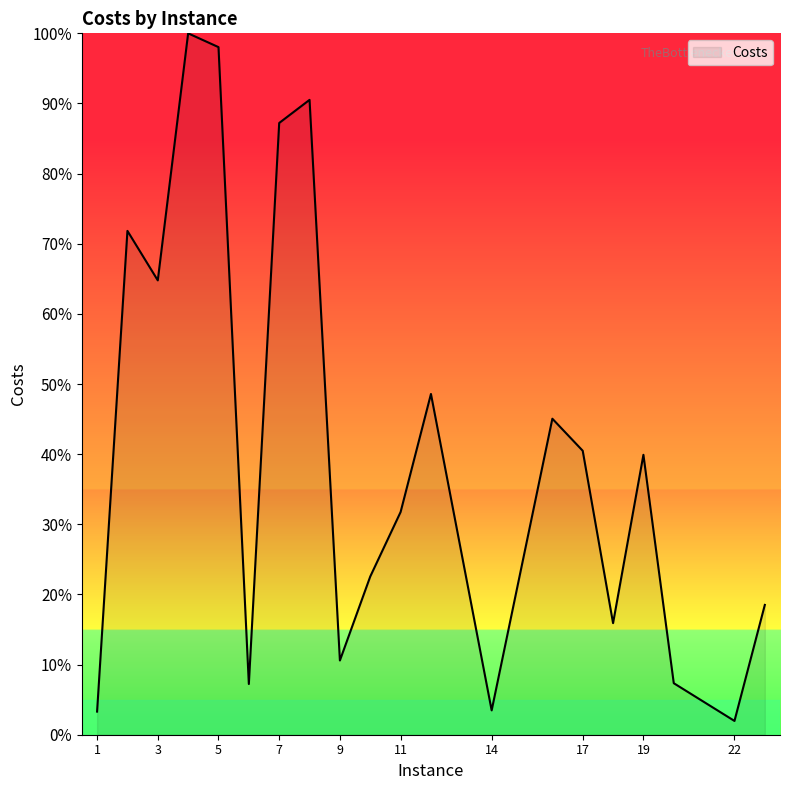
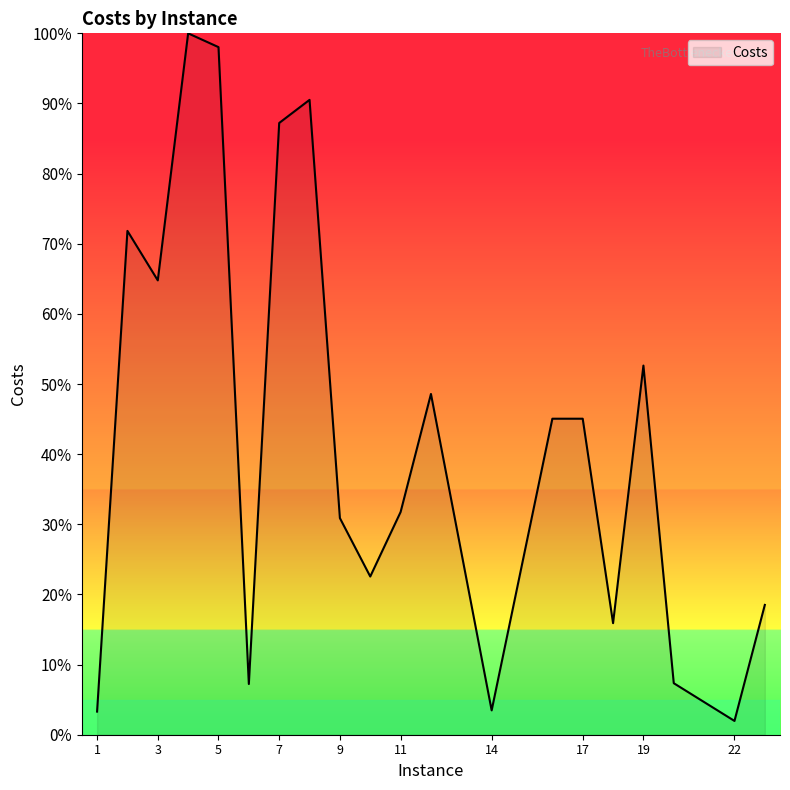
  {
    "3": "65%",
    "5": "98%",
    "7": "87%",
-   "9": "11%",
+   "9": "31%",
    "11": "32%",
-   "17": "40%",
-   "19": "40%"
+   "17": "45%",
+   "19": "53%"
  }
